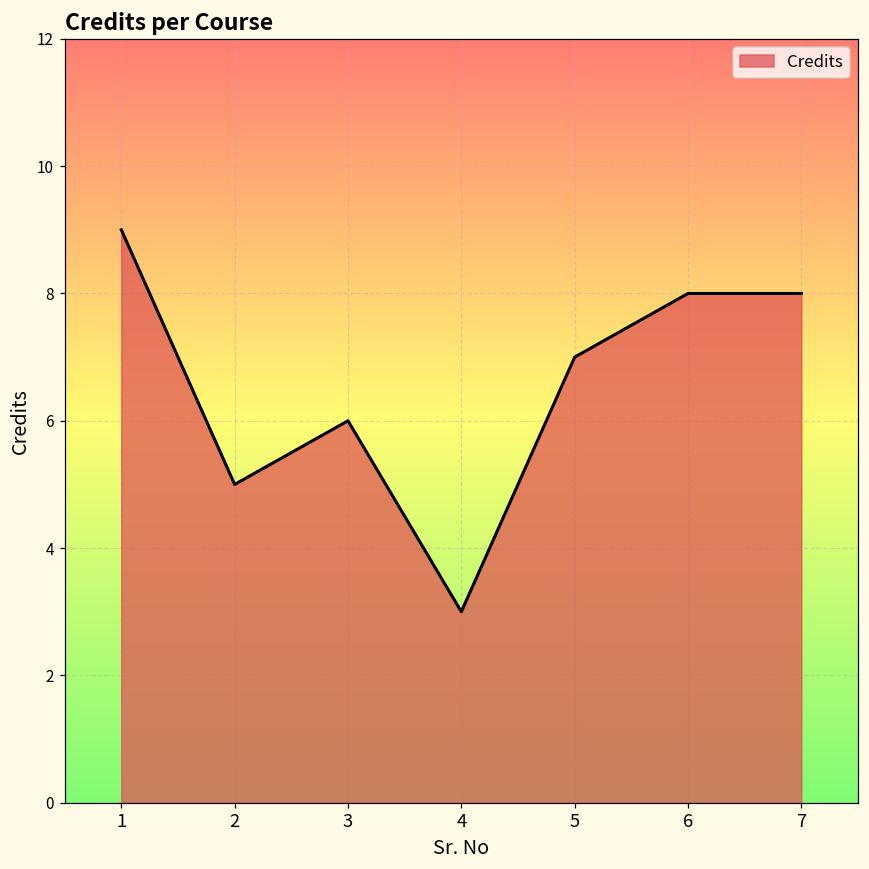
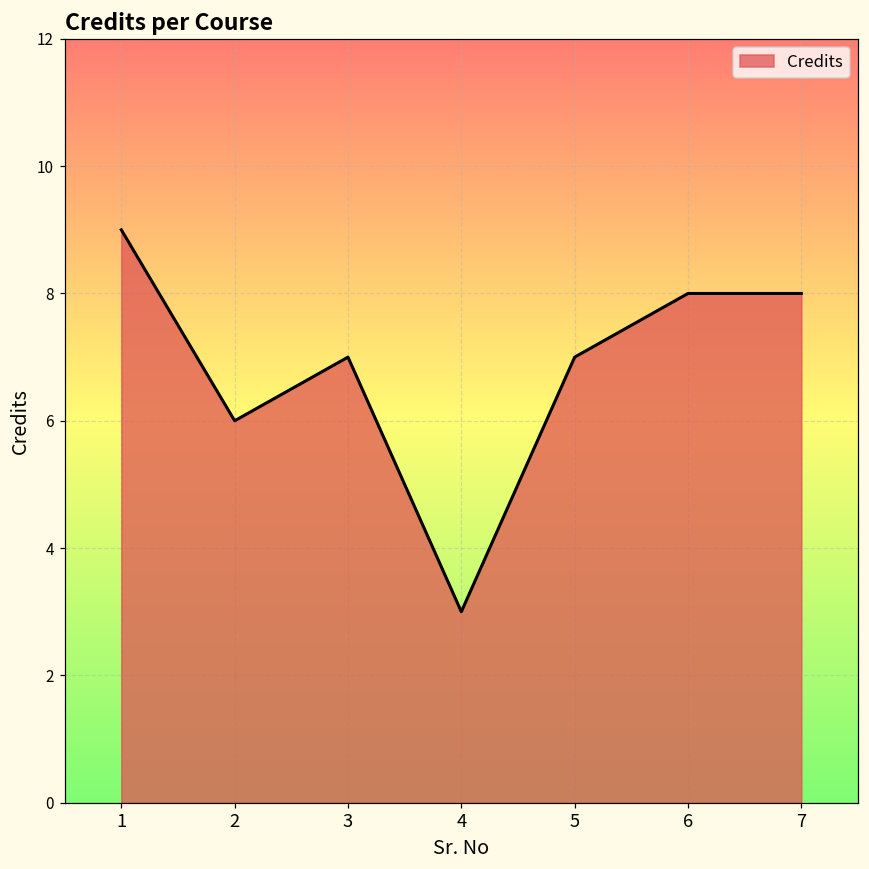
  {
    "1": 9,
-   "2": 5,
-   "3": 6,
+   "2": 6,
+   "3": 7,
    "4": 3,
    "5": 7,
    "6": 8,
    "7": 8
  }
